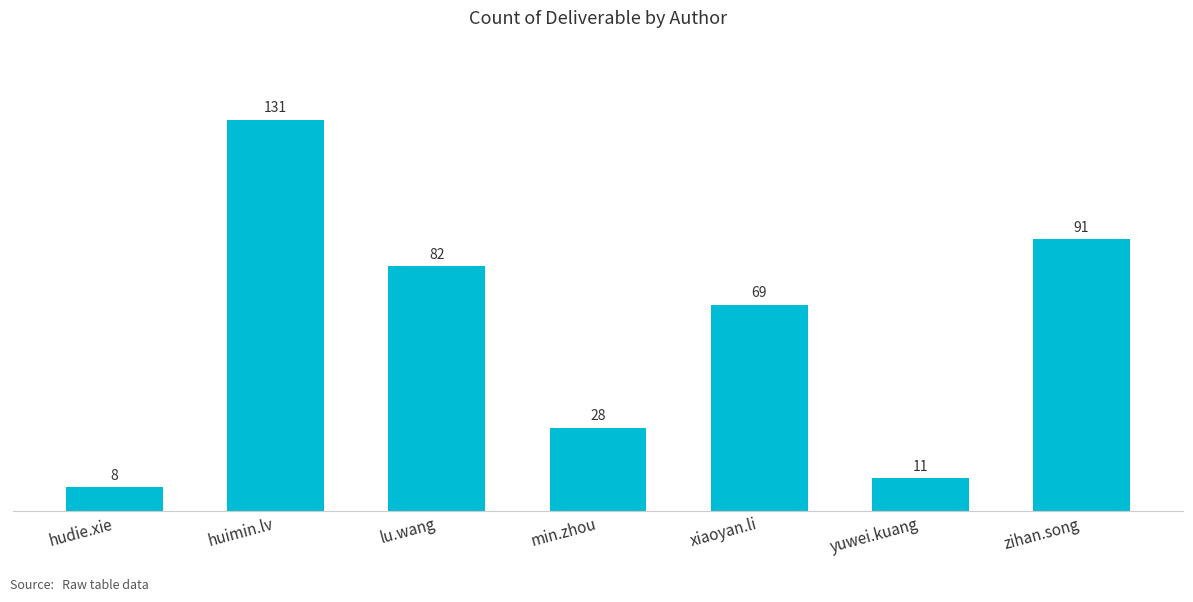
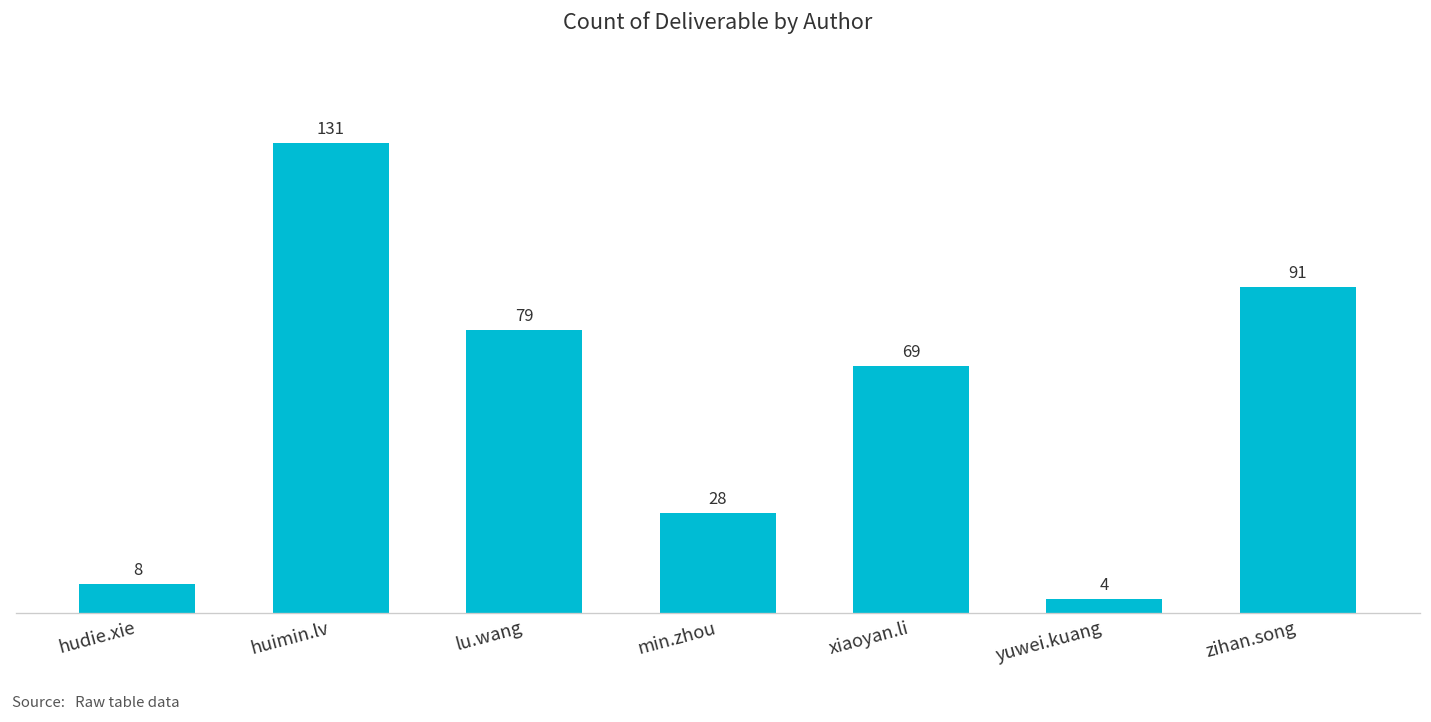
  {
    "hudie.xie": 8,
    "huimin.lv": 131,
-   "lu.wang": 82,
+   "lu.wang": 79,
    "min.zhou": 28,
    "xiaoyan.li": 69,
-   "yuwei.kuang": 11,
+   "yuwei.kuang": 4,
    "zihan.song": 91
  }
